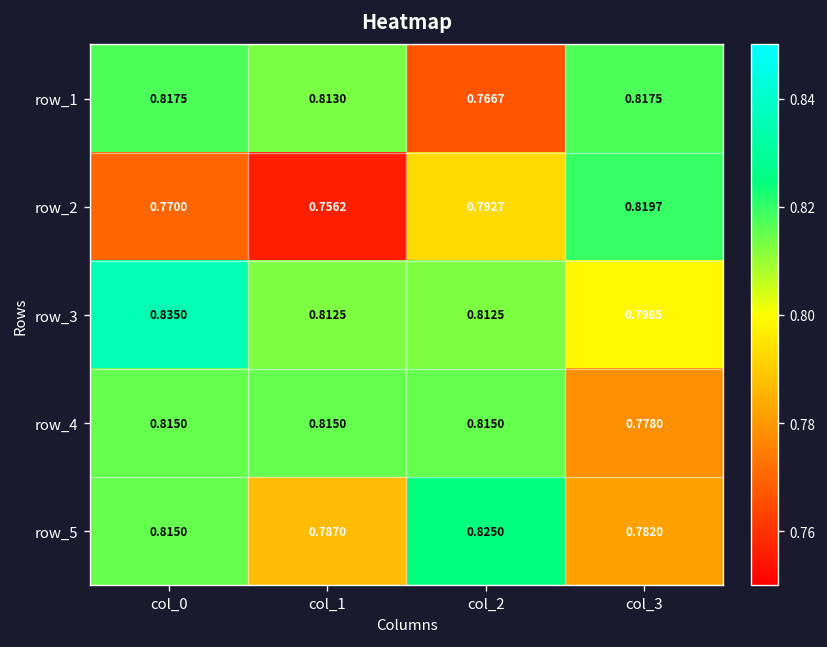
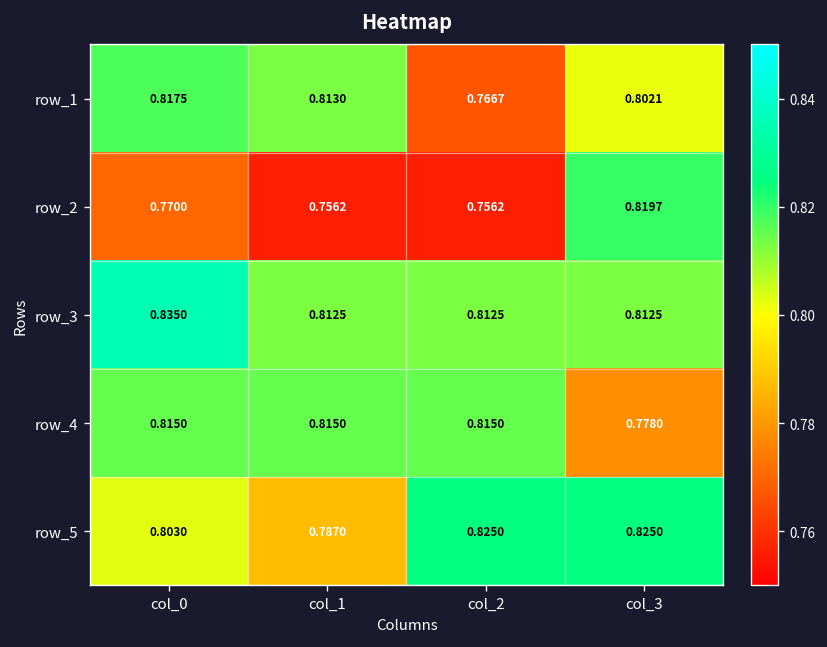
  {
    "row_1": {
      "col_0": 0.8175,
      "col_1": 0.8130,
      "col_2": 0.7667,
-     "col_3": 0.8175
+     "col_3": 0.8021
    },
    "row_2": {
      "col_0": 0.7700,
      "col_1": 0.7562,
-     "col_2": 0.7927,
+     "col_2": 0.7562,
      "col_3": 0.8197
    },
    "row_3": {
      "col_0": 0.8350,
      "col_1": 0.8125,
      "col_2": 0.8125,
-     "col_3": 0.7985
+     "col_3": 0.8125
    },
    "row_4": {
      "col_0": 0.8150,
      "col_1": 0.8150,
      "col_2": 0.8150,
      "col_3": 0.7780
    },
    "row_5": {
-     "col_0": 0.8150,
+     "col_0": 0.8030,
      "col_1": 0.7870,
      "col_2": 0.8250,
-     "col_3": 0.7820
+     "col_3": 0.8250
    }
  }
